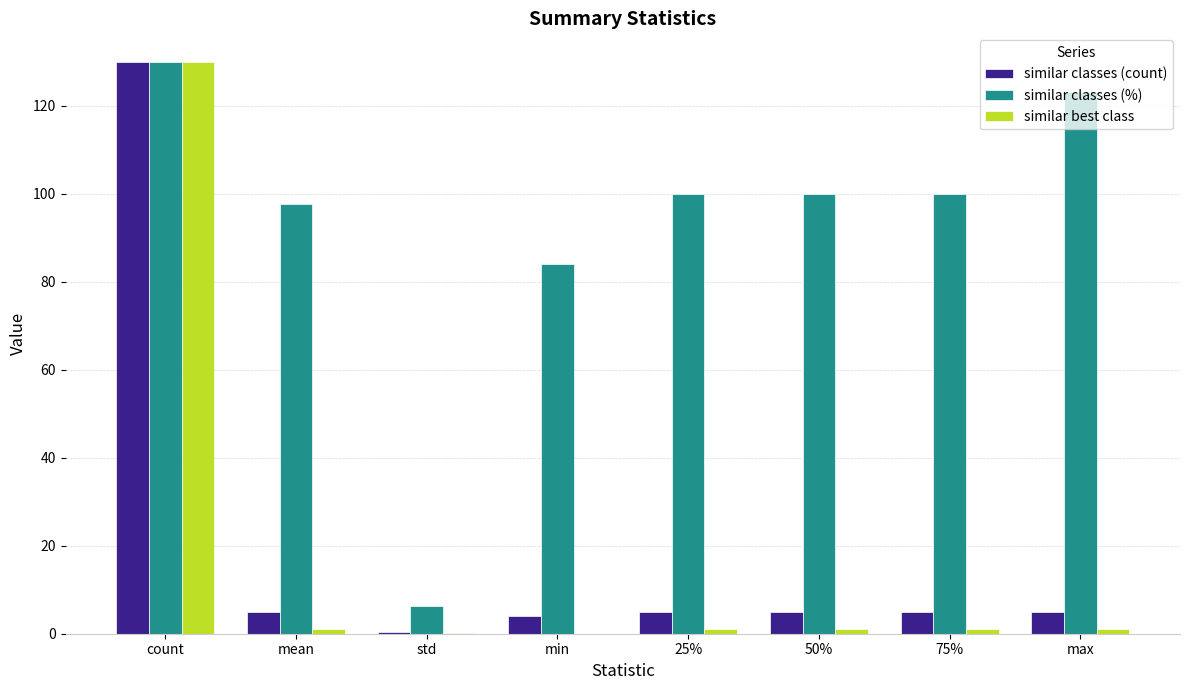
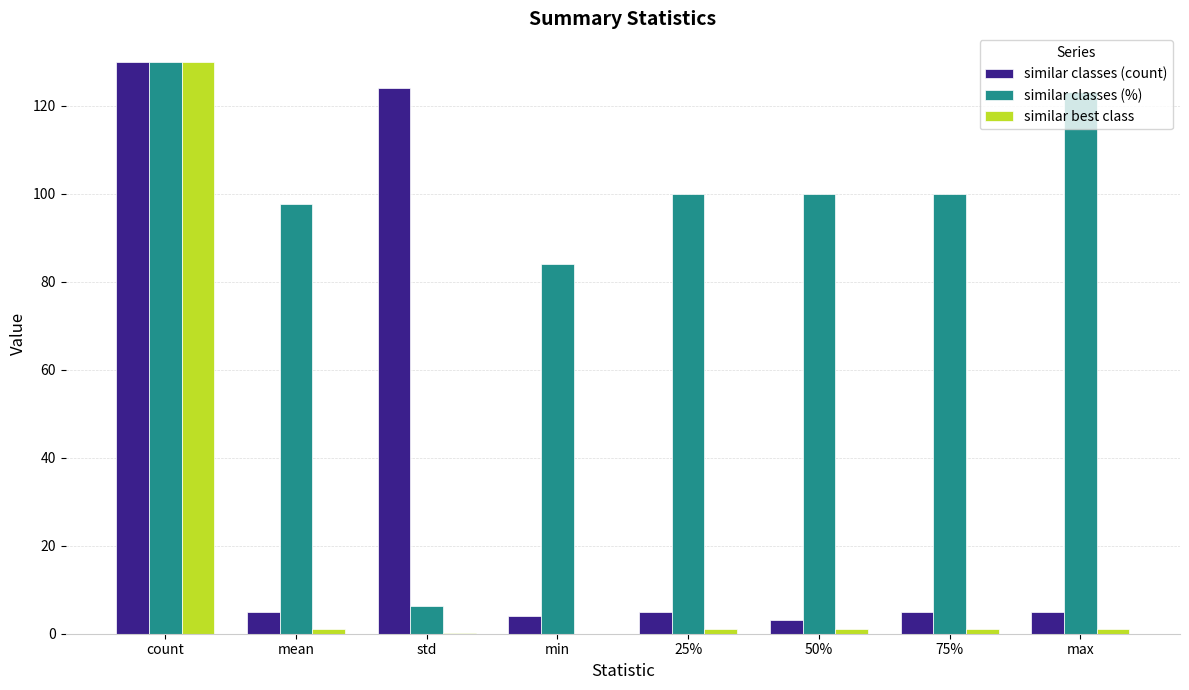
  {
    "similar classes (count)": {
      "count": 130,
      "mean": 5,
-     "std": 0,
+     "std": 124,
      "min": 4,
      "25%": 5,
-     "50%": 5,
+     "50%": 3,
      "75%": 5,
      "max": 5
    },
    "similar classes (%)": {
      "count": 130,
      "mean": 98,
      "std": 6,
      "min": 84,
      "25%": 100,
      "50%": 100,
      "75%": 100
    },
    "similar best class": {
      "count": 130,
      "mean": 1,
      "min": 0,
      "25%": 1,
      "50%": 1,
      "75%": 1,
      "max": 1
    }
  }
